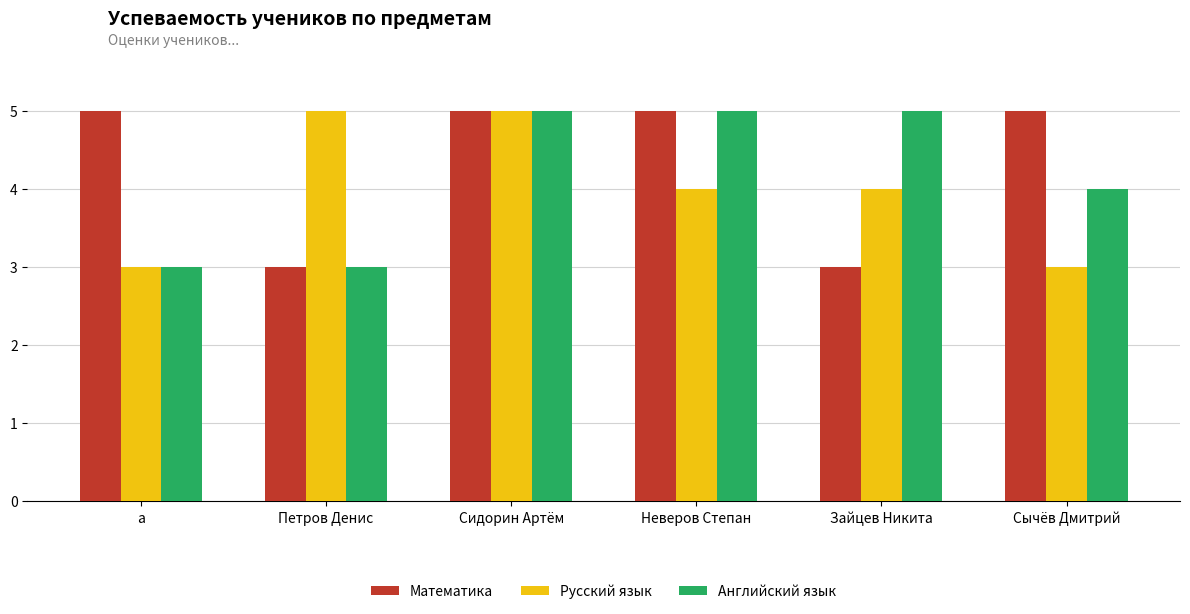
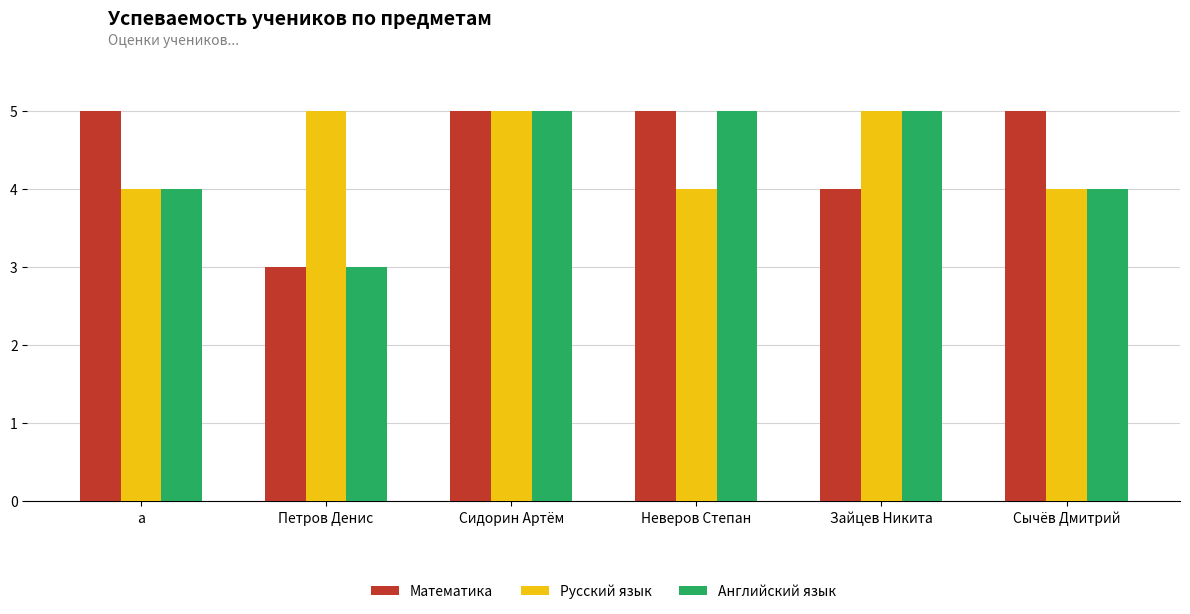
  {
    "Математика": {
      "а": 5,
      "Петров Денис": 3,
      "Сидорин Артём": 5,
      "Неверов Степан": 5,
-     "Зайцев Никита": 3,
+     "Зайцев Никита": 4,
      "Сычёв Дмитрий": 5
    },
    "Русский язык": {
-     "а": 3,
+     "а": 4,
      "Петров Денис": 5,
      "Сидорин Артём": 5,
      "Неверов Степан": 4,
-     "Зайцев Никита": 4,
-     "Сычёв Дмитрий": 3
+     "Зайцев Никита": 5,
+     "Сычёв Дмитрий": 4
    },
    "Английский язык": {
-     "а": 3,
+     "а": 4,
      "Петров Денис": 3,
      "Сидорин Артём": 5,
      "Неверов Степан": 5,
      "Зайцев Никита": 5,
      "Сычёв Дмитрий": 4
    }
  }
